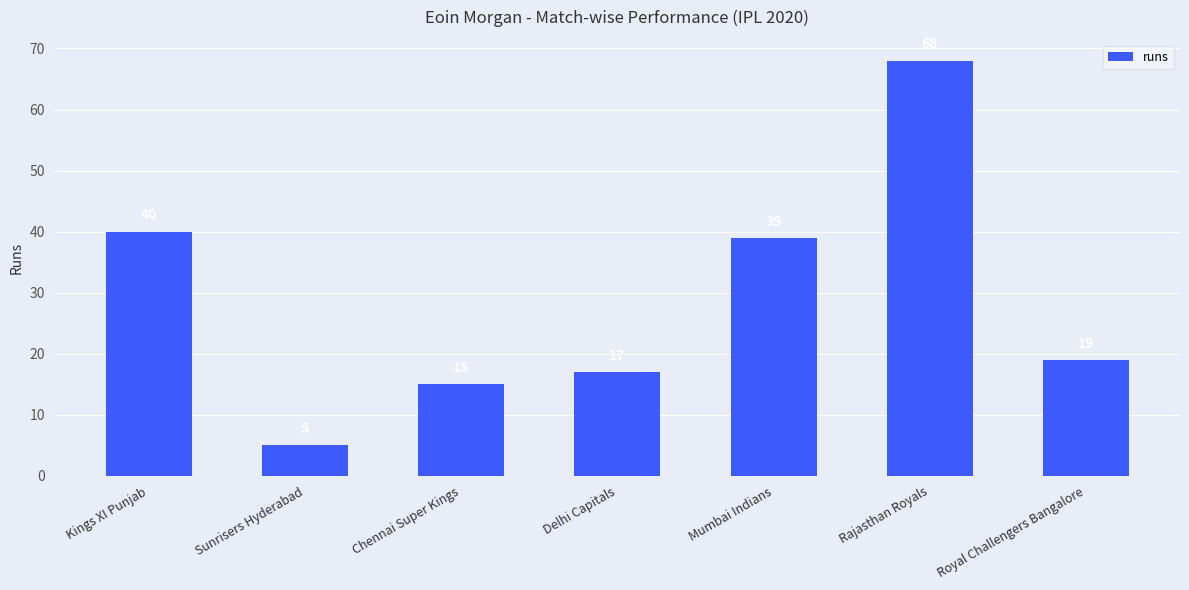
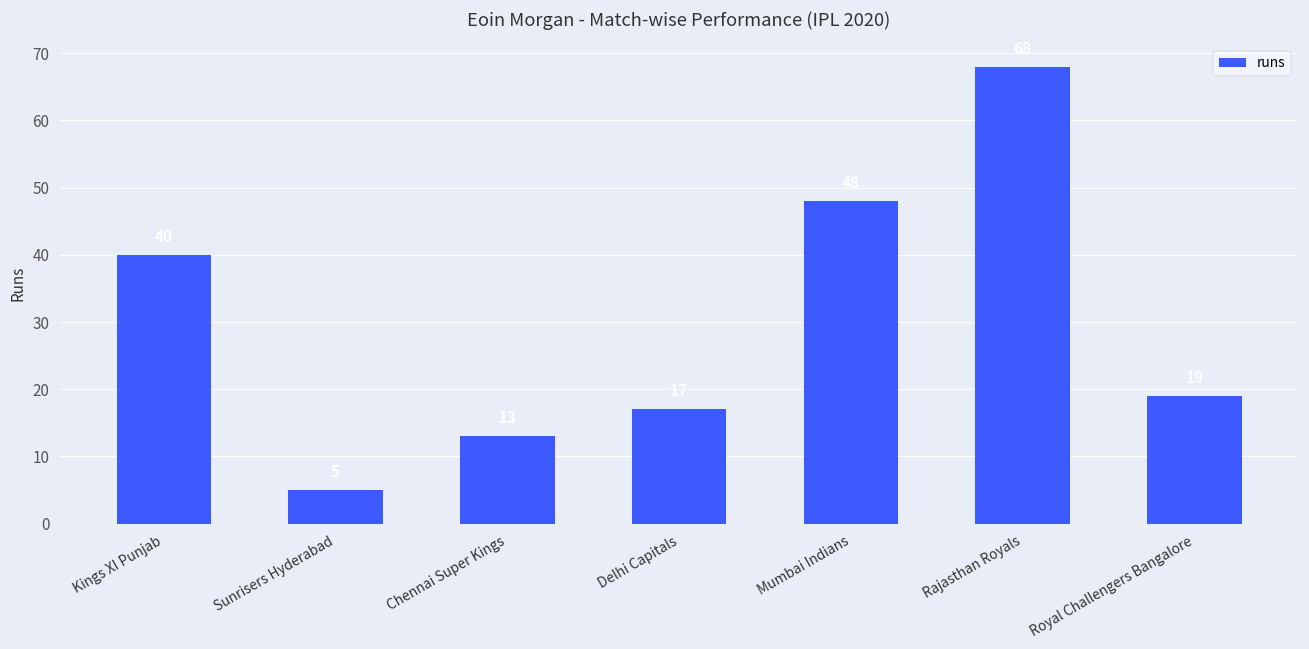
  {
    "Kings XI Punjab": 40,
    "Sunrisers Hyderabad": 5,
-   "Chennai Super Kings": 15,
+   "Chennai Super Kings": 13,
    "Delhi Capitals": 17,
-   "Mumbai Indians": 39,
+   "Mumbai Indians": 48,
    "Rajasthan Royals": 68,
    "Royal Challengers Bangalore": 19
  }
